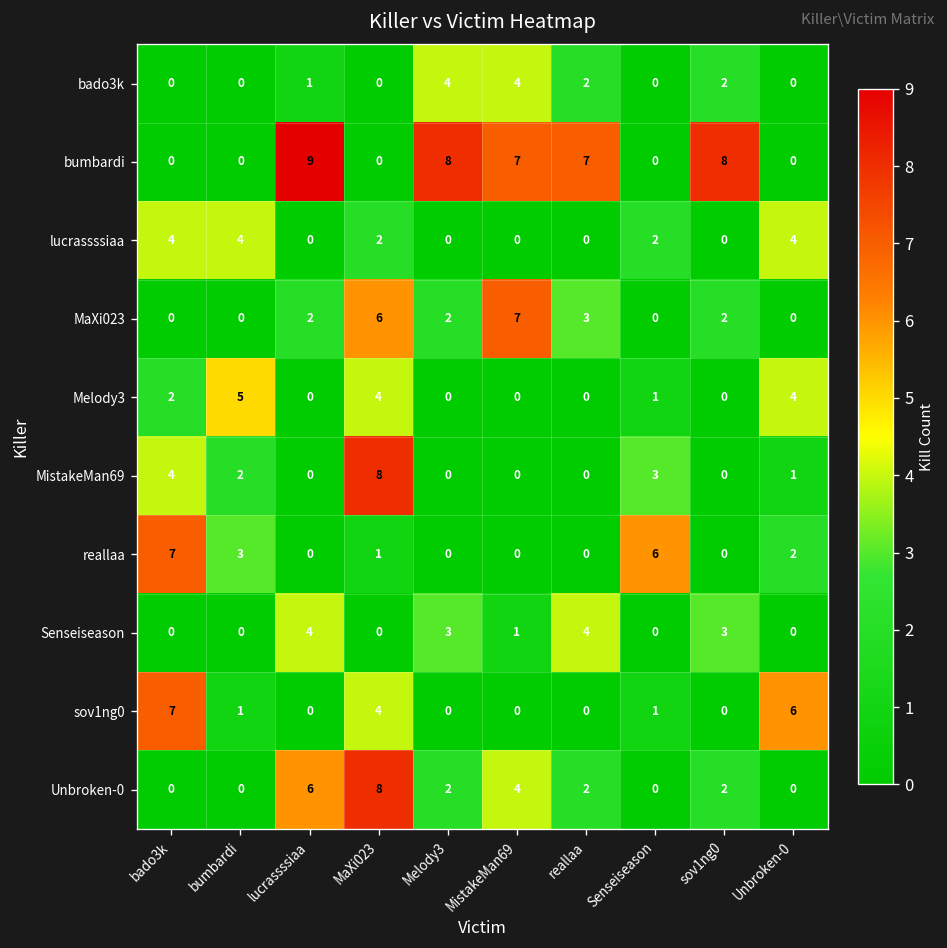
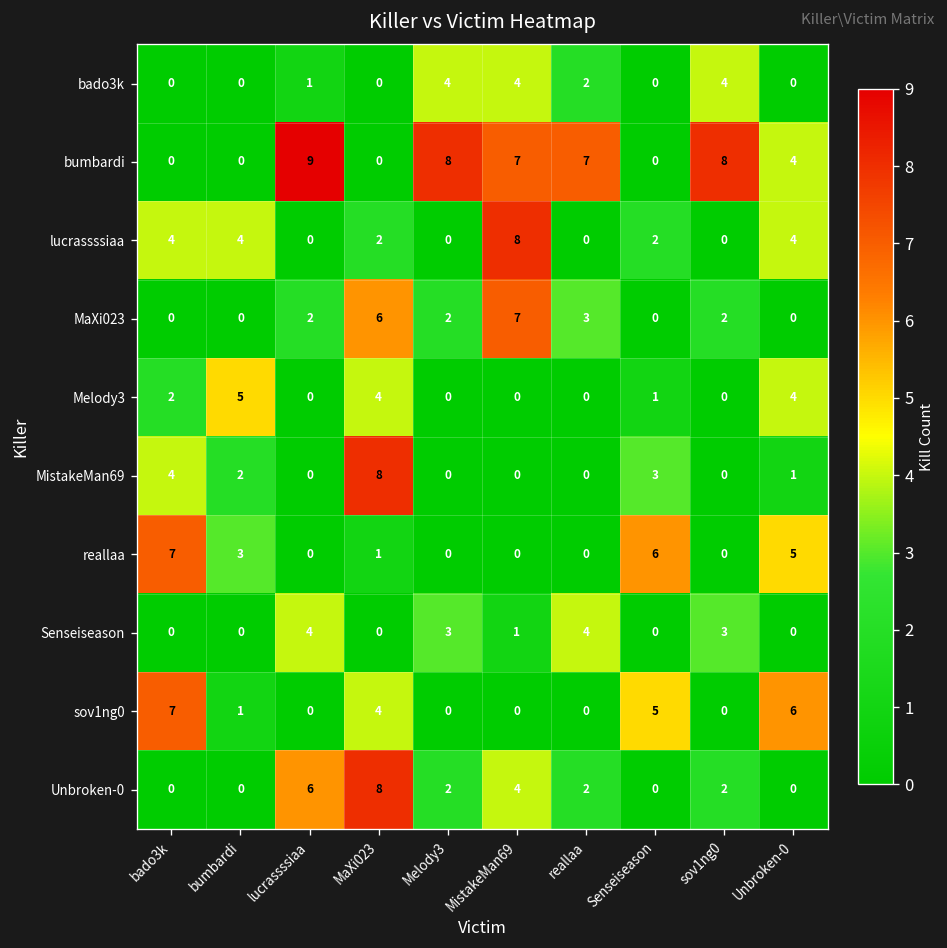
  {
    "bado3k": {
      "bado3k": 0,
      "bumbardi": 0,
      "lucrassssiaa": 1,
      "MaXi023": 0,
      "Melody3": 4,
      "MistakeMan69": 4,
      "reallaa": 2,
      "Senseiseason": 0,
-     "sov1ng0": 2,
+     "sov1ng0": 4,
      "Unbroken-0": 0
    },
    "bumbardi": {
      "bado3k": 0,
      "bumbardi": 0,
      "lucrassssiaa": 9,
      "MaXi023": 0,
      "Melody3": 8,
      "MistakeMan69": 7,
      "reallaa": 7,
      "Senseiseason": 0,
      "sov1ng0": 8,
-     "Unbroken-0": 0
+     "Unbroken-0": 4
    },
    "lucrassssiaa": {
      "bado3k": 4,
      "bumbardi": 4,
      "lucrassssiaa": 0,
      "MaXi023": 2,
      "Melody3": 0,
-     "MistakeMan69": 0,
+     "MistakeMan69": 8,
      "reallaa": 0,
      "Senseiseason": 2,
      "sov1ng0": 0,
      "Unbroken-0": 4
    },
    "MaXi023": {
      "bado3k": 0,
      "bumbardi": 0,
      "lucrassssiaa": 2,
      "MaXi023": 6,
      "Melody3": 2,
      "MistakeMan69": 7,
      "reallaa": 3,
      "Senseiseason": 0,
      "sov1ng0": 2,
      "Unbroken-0": 0
    },
    "Melody3": {
      "bado3k": 2,
      "bumbardi": 5,
      "lucrassssiaa": 0,
      "MaXi023": 4,
      "Melody3": 0,
      "MistakeMan69": 0,
      "reallaa": 0,
      "Senseiseason": 1,
      "sov1ng0": 0,
      "Unbroken-0": 4
    },
    "MistakeMan69": {
      "bado3k": 4,
      "bumbardi": 2,
      "lucrassssiaa": 0,
      "MaXi023": 8,
      "Melody3": 0,
      "MistakeMan69": 0,
      "reallaa": 0,
      "Senseiseason": 3,
      "sov1ng0": 0,
      "Unbroken-0": 1
    },
    "reallaa": {
      "bado3k": 7,
      "bumbardi": 3,
      "lucrassssiaa": 0,
      "MaXi023": 1,
      "Melody3": 0,
      "MistakeMan69": 0,
      "reallaa": 0,
      "Senseiseason": 6,
      "sov1ng0": 0,
-     "Unbroken-0": 2
+     "Unbroken-0": 5
    },
    "Senseiseason": {
      "bado3k": 0,
      "bumbardi": 0,
      "lucrassssiaa": 4,
      "MaXi023": 0,
      "Melody3": 3,
      "MistakeMan69": 1,
      "reallaa": 4,
      "Senseiseason": 0,
      "sov1ng0": 3,
      "Unbroken-0": 0
    },
    "sov1ng0": {
      "bado3k": 7,
      "bumbardi": 1,
      "lucrassssiaa": 0,
      "MaXi023": 4,
      "Melody3": 0,
      "MistakeMan69": 0,
      "reallaa": 0,
-     "Senseiseason": 1,
+     "Senseiseason": 5,
      "sov1ng0": 0,
      "Unbroken-0": 6
    },
    "Unbroken-0": {
      "bado3k": 0,
      "bumbardi": 0,
      "lucrassssiaa": 6,
      "MaXi023": 8,
      "Melody3": 2,
      "MistakeMan69": 4,
      "reallaa": 2,
      "Senseiseason": 0,
      "sov1ng0": 2,
      "Unbroken-0": 0
    }
  }
